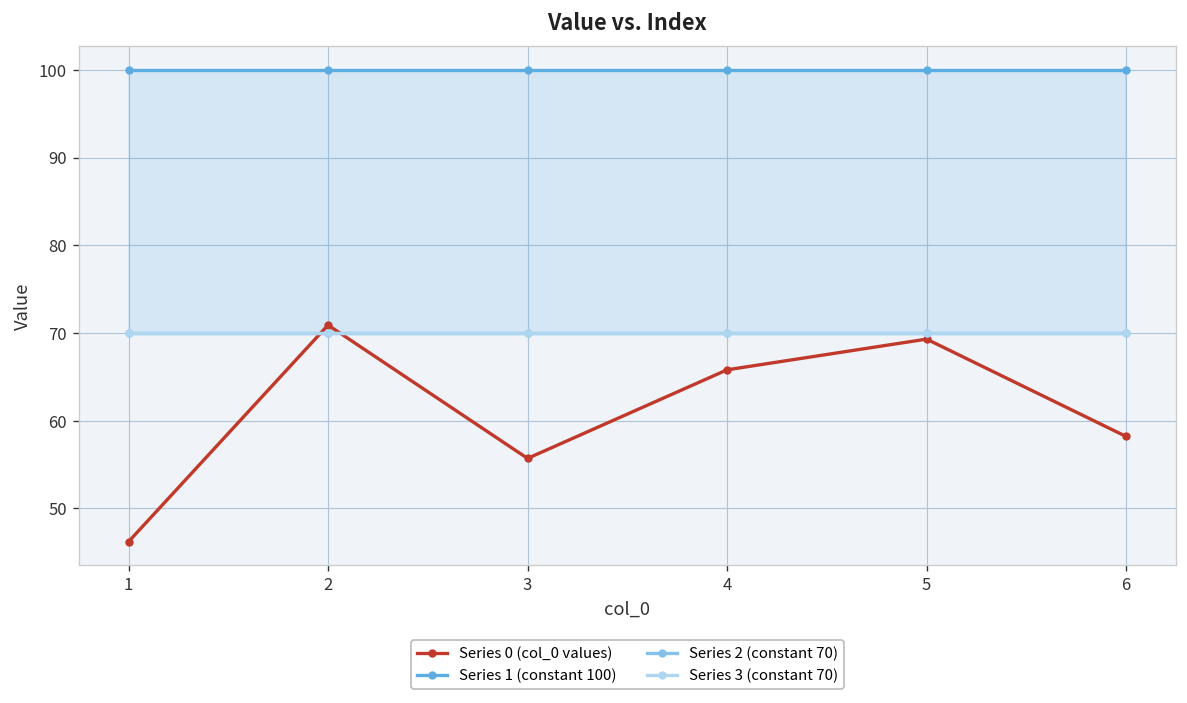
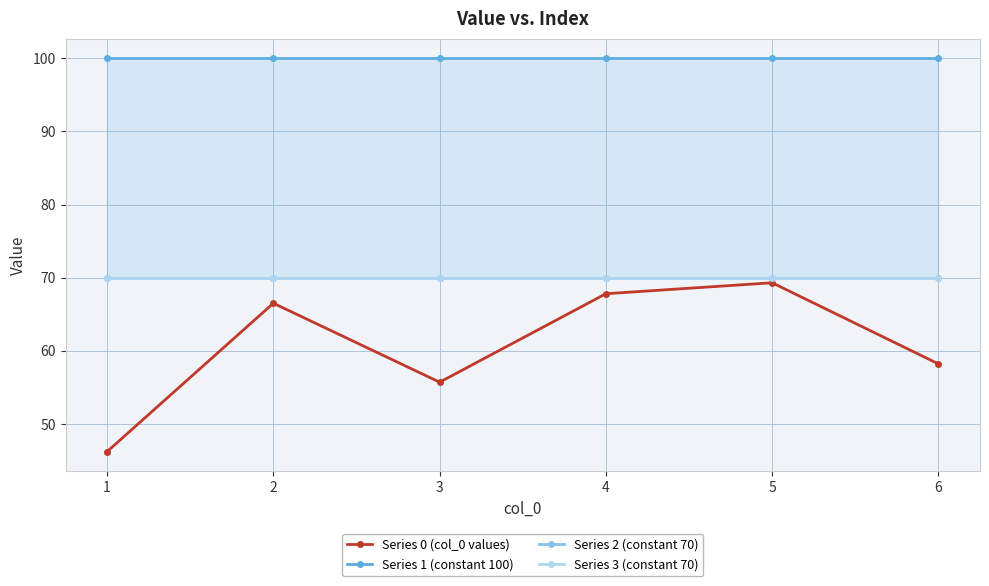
  {
    "Series 0 (col_0 values)": {
      "1": 46,
-     "2": 71,
+     "2": 67,
      "3": 56,
-     "4": 66,
+     "4": 68,
      "5": 69,
      "6": 58
    },
    "Series 1 (constant 100)": {
      "1": 100,
      "2": 100,
      "3": 100,
      "4": 100,
      "5": 100,
      "6": 100
    },
    "Series 3 (constant 70)": {
      "1": 70,
      "2": 70,
      "3": 70,
      "4": 70,
      "5": 70,
      "6": 70
    }
  }
